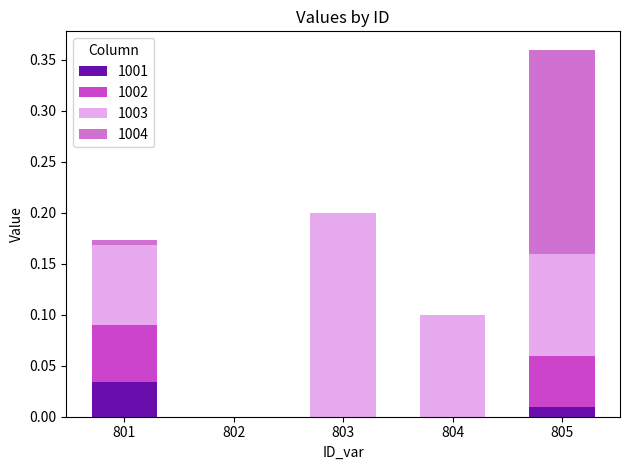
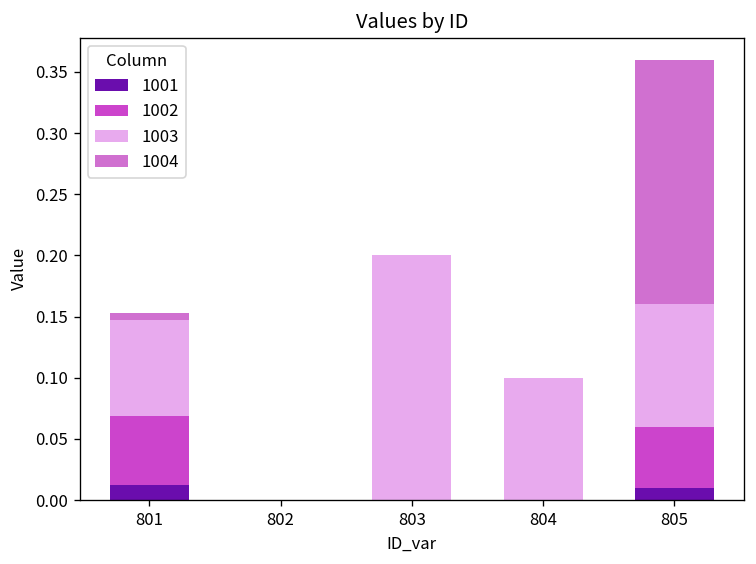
  {
    "1001": {
-     "801": 0.034,
+     "801": 0.013,
      "802": 0.000,
      "803": 0.000,
      "804": 0.000,
      "805": 0.010
    },
    "1003": {
      "801": 0.079,
      "802": 0.000,
      "803": 0.200,
      "804": 0.100,
      "805": 0.100
    }
  }
